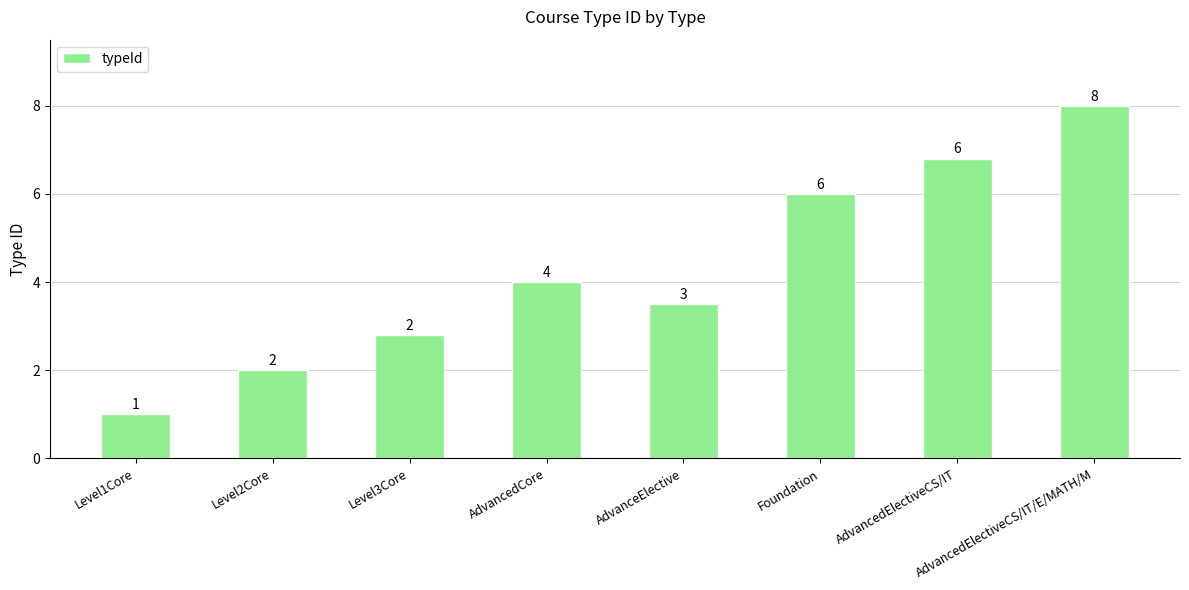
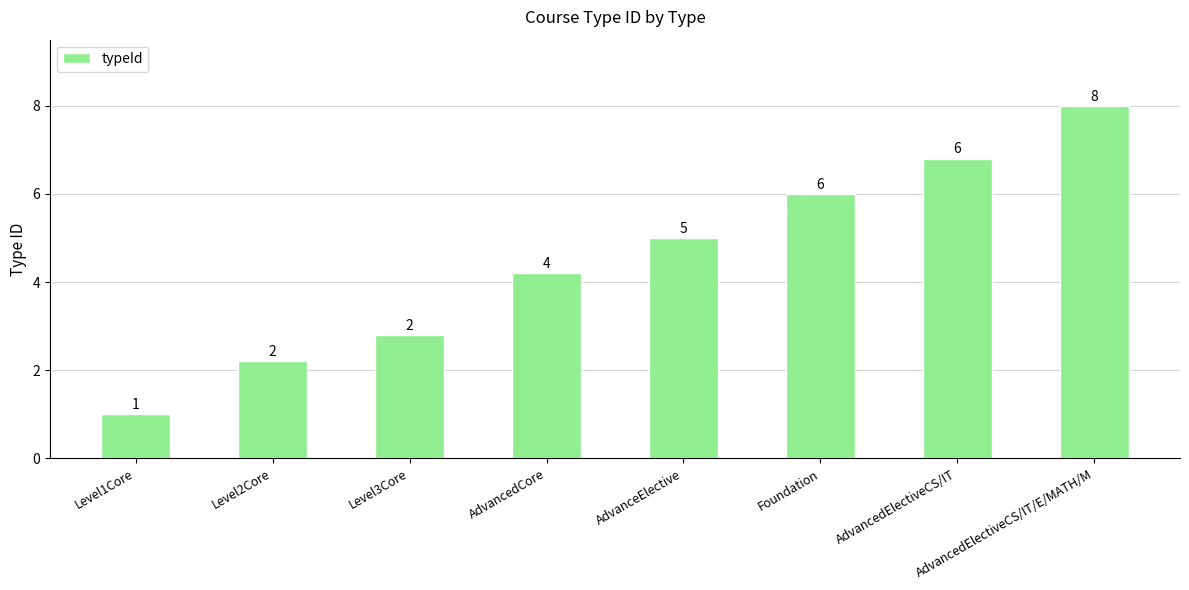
  {
    "Level1Core": 1,
-   "Level2Core": 2.0,
-   "AdvancedCore": 4.0,
-   "AdvanceElective": 3,
+   "Level2Core": 2.2,
+   "AdvancedCore": 4.2,
+   "AdvanceElective": 5,
    "Foundation": 6,
    "AdvancedElectiveCS/IT/E/MATH/M": 8
  }
